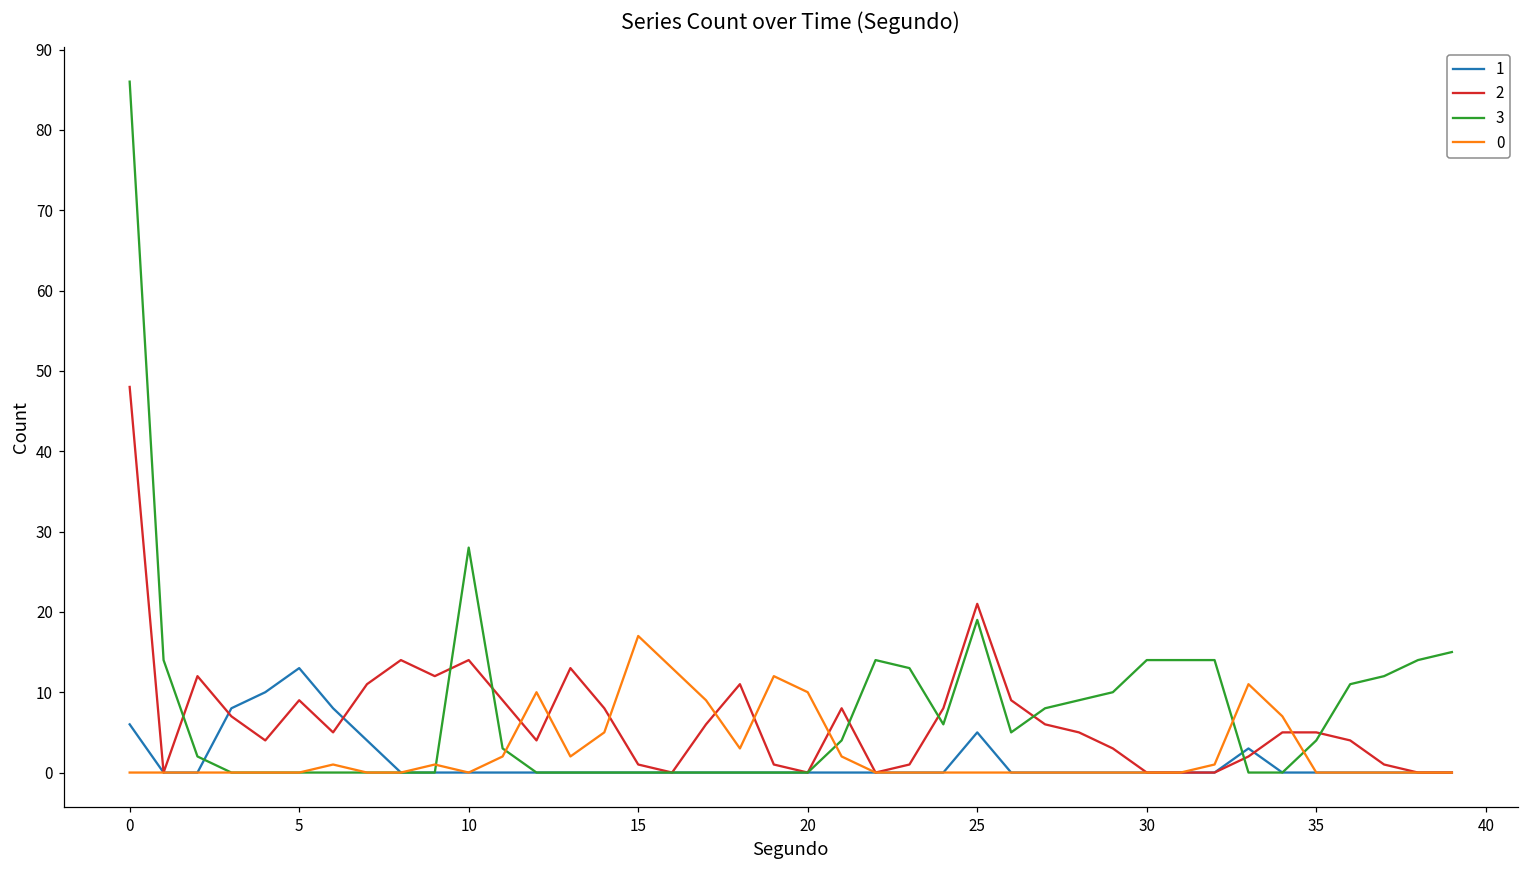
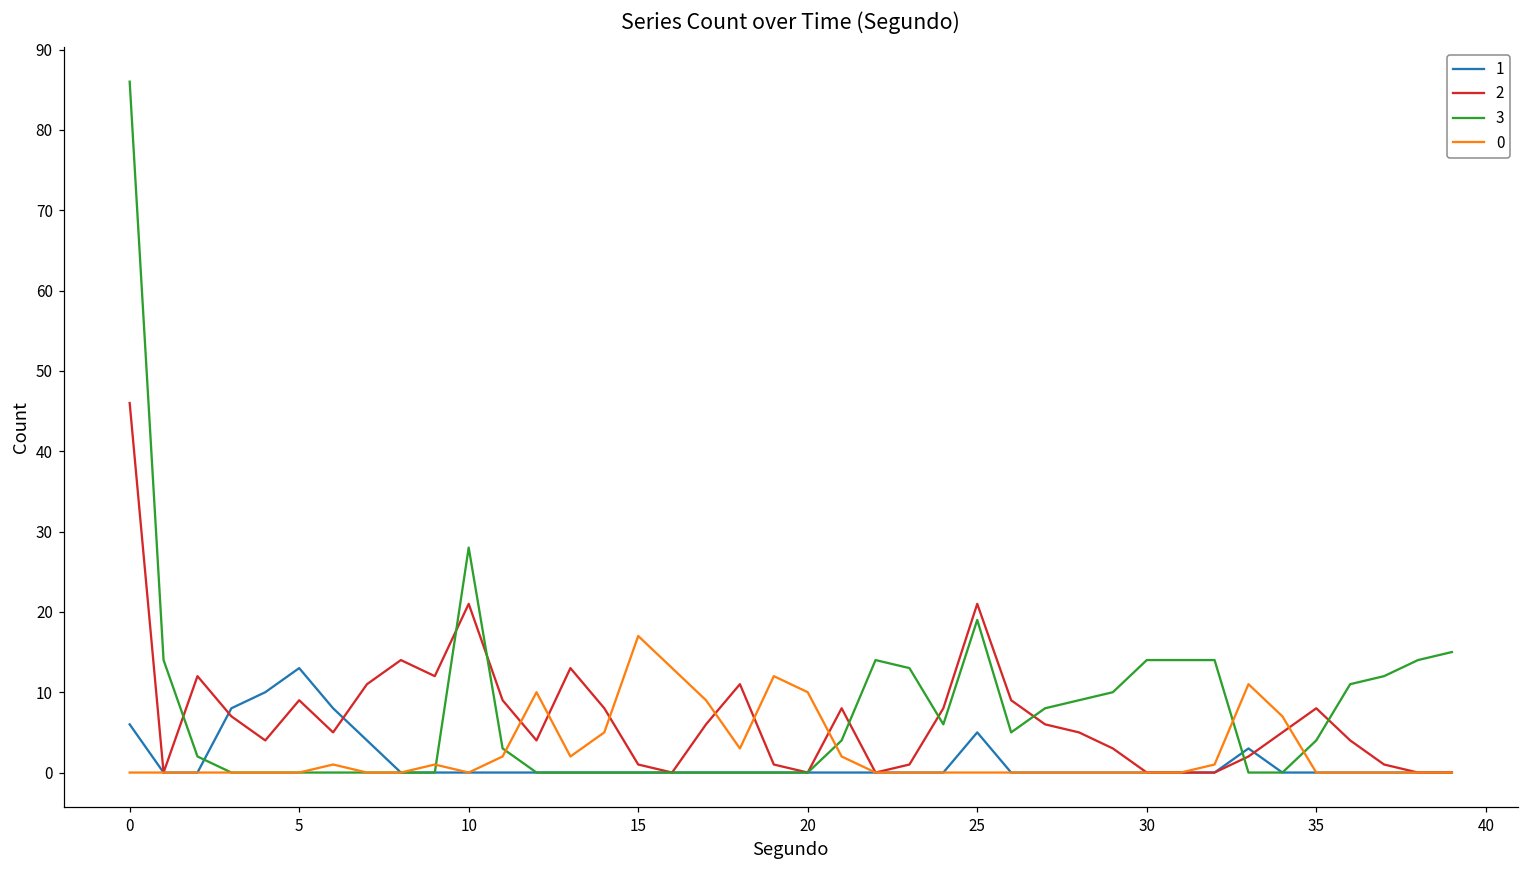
  {
    "1": {
      "0": 6,
      "5": 13,
      "25": 5
    },
    "2": {
-     "0": 48,
+     "0": 46,
      "5": 9,
-     "10": 14,
+     "10": 21,
      "15": 1,
      "25": 21,
-     "35": 5
+     "35": 8
    },
    "3": {
      "0": 86,
      "10": 28,
      "25": 19,
      "30": 14,
      "35": 4
    },
    "0": {
      "0": 0,
      "15": 17,
      "20": 10,
      "25": 0
    }
  }
